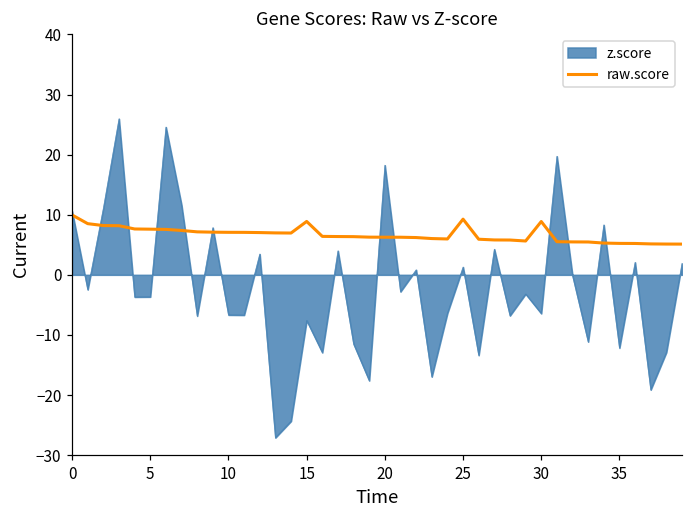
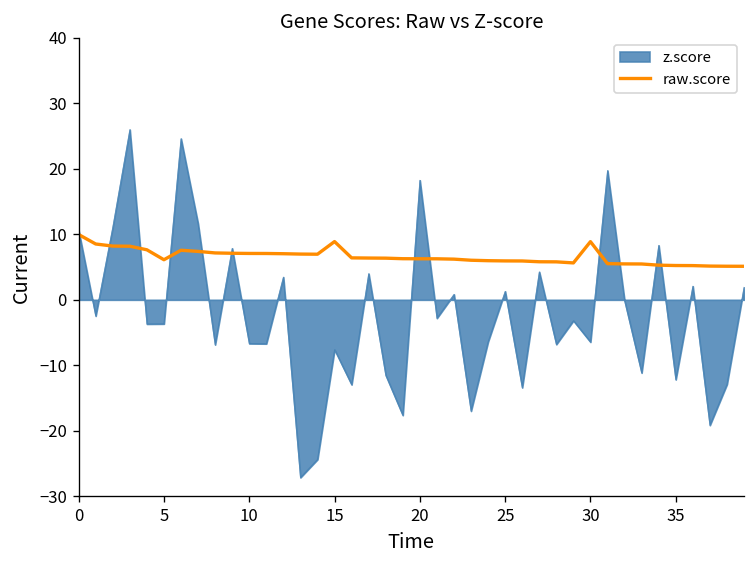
  {
    "raw.score": {
      "0": 10,
-     "5": 8,
+     "5": 6,
      "10": 7,
      "15": 9,
      "20": 6,
-     "25": 9,
+     "25": 6,
      "30": 9,
      "35": 5
    }
  }
